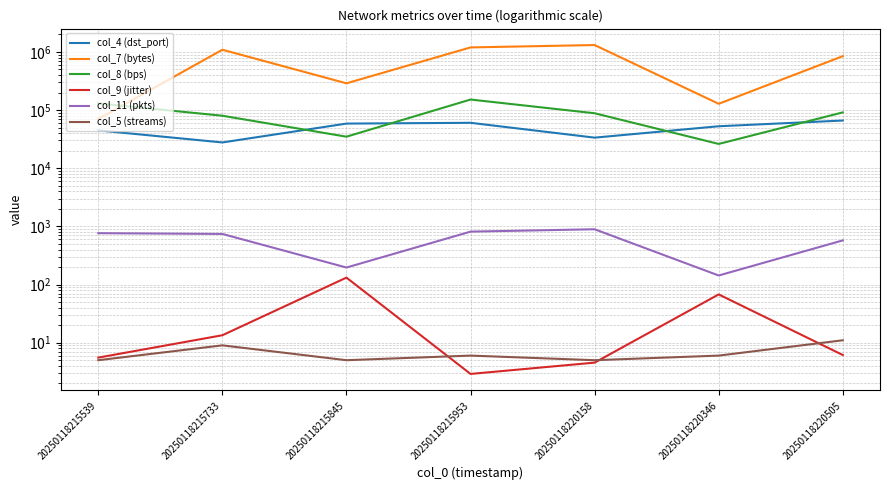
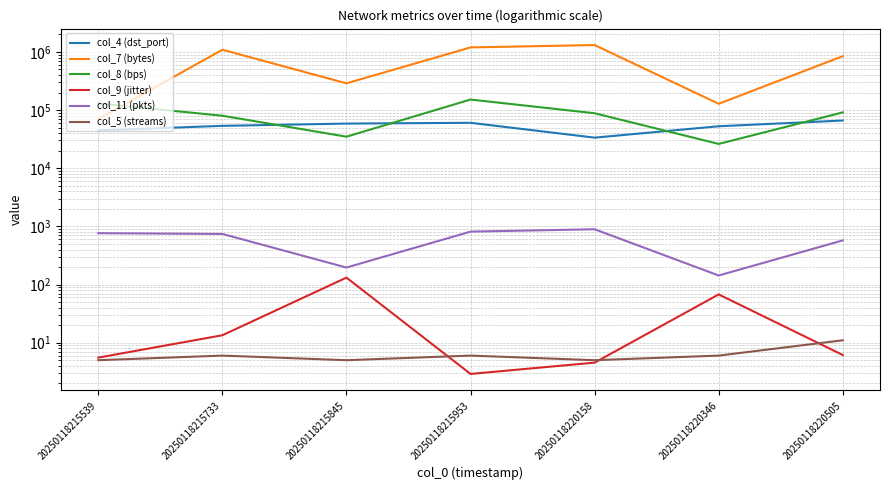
  {
    "col_4 (dst_port)": {
-     "20250118215733": 30000,
+     "20250118215733": 50000,
      "20250118215845": 60000,
      "20250118215953": 60000,
      "20250118220158": 30000,
      "20250118220346": 50000,
      "20250118220505": 70000
    },
    "col_7 (bytes)": {
      "20250118215733": 1100000,
      "20250118215845": 300000,
      "20250118215953": 1200000,
      "20250118220158": 1300000,
      "20250118220346": 130000,
      "20250118220505": 800000
    },
    "col_8 (bps)": {
      "20250118215733": 80000,
      "20250118215845": 30000,
      "20250118215953": 150000,
      "20250118220158": 90000,
      "20250118220346": 30000,
      "20250118220505": 90000
    },
    "col_9 (jitter)": {
      "20250118215539": 6,
      "20250118215733": 13,
      "20250118215845": 130,
      "20250118215953": 3,
      "20250118220346": 70,
      "20250118220505": 6
    },
    "col_11 (pkts)": {
      "20250118215539": 800,
      "20250118215733": 700,
      "20250118215845": 200,
      "20250118215953": 800,
      "20250118220158": 900,
      "20250118220346": 140,
      "20250118220505": 600
    },
    "col_5 (streams)": {
      "20250118215539": 5,
-     "20250118215733": 9,
+     "20250118215733": 6,
      "20250118215845": 5,
      "20250118215953": 6,
      "20250118220346": 6,
      "20250118220505": 11
    }
  }
